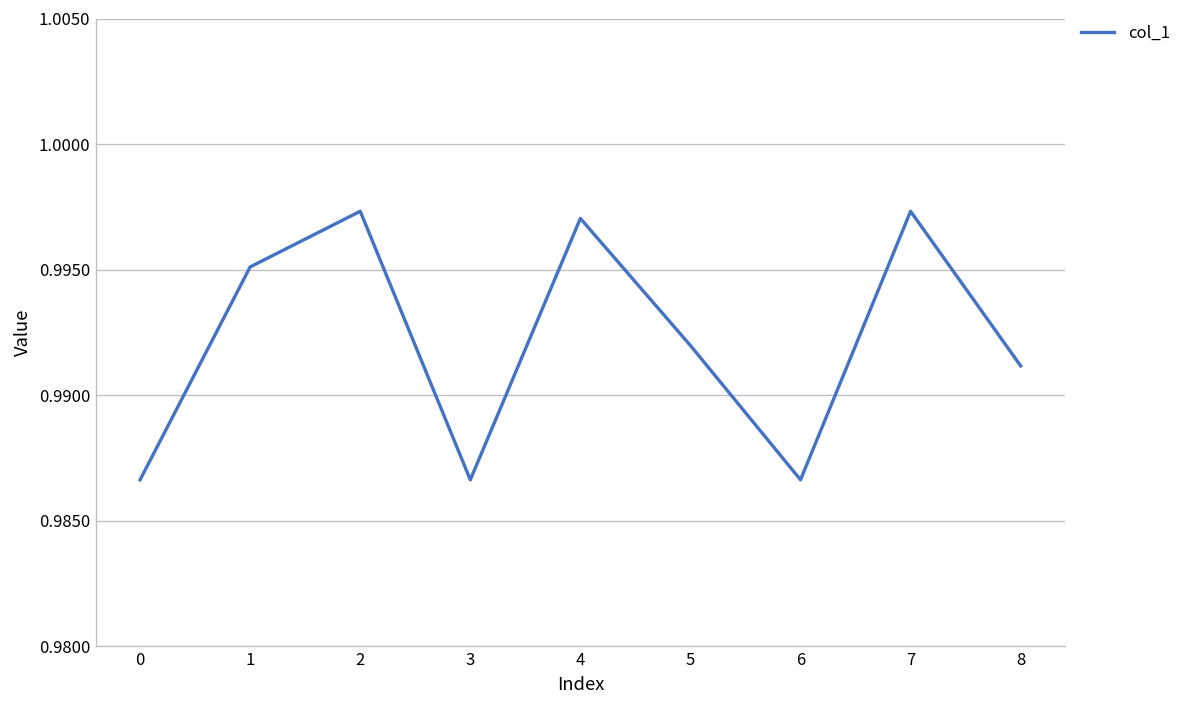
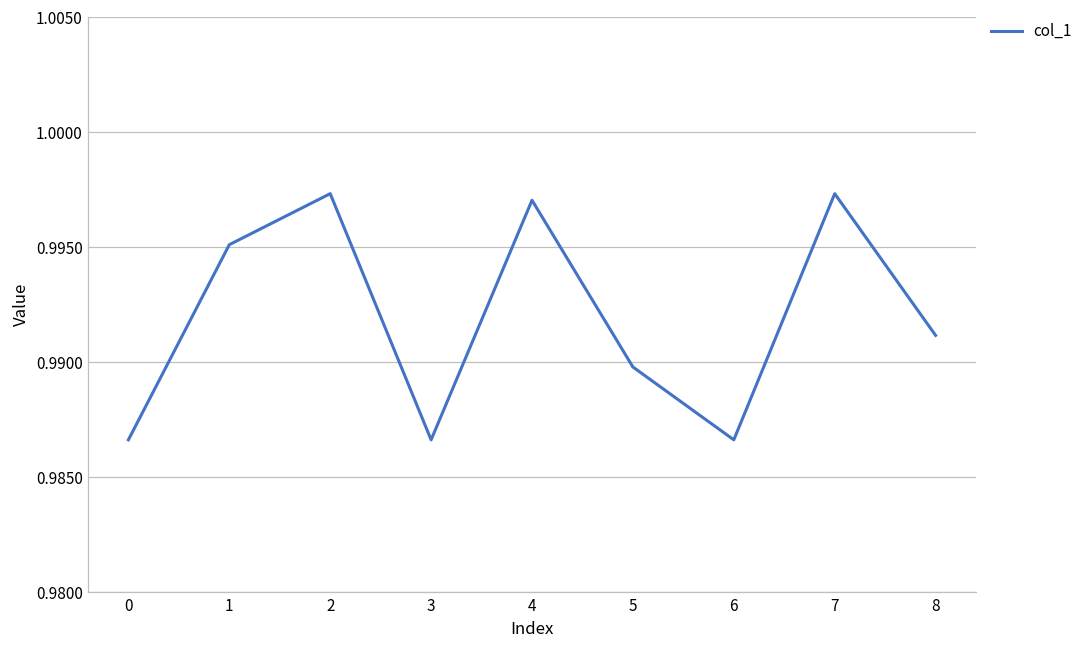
  {
    "0": 0.9866,
    "1": 0.9951,
    "2": 0.9973,
    "3": 0.9866,
    "4": 0.9970,
-   "5": 0.9920,
+   "5": 0.9898,
    "6": 0.9866,
    "7": 0.9973,
    "8": 0.9912
  }
